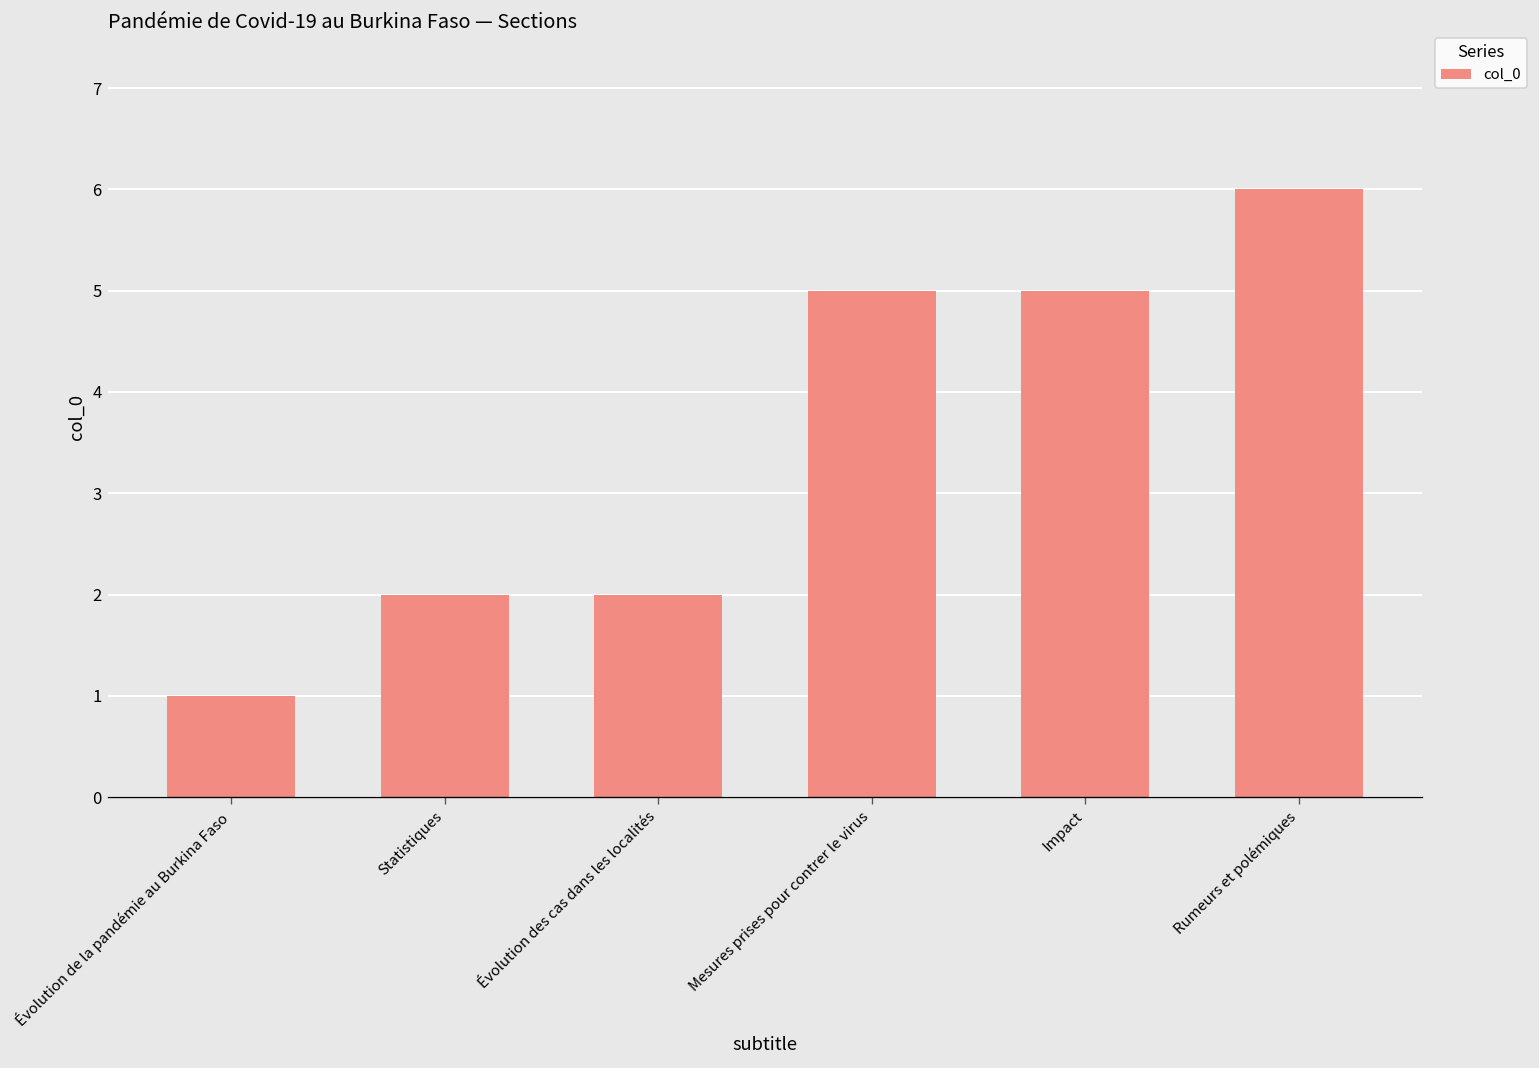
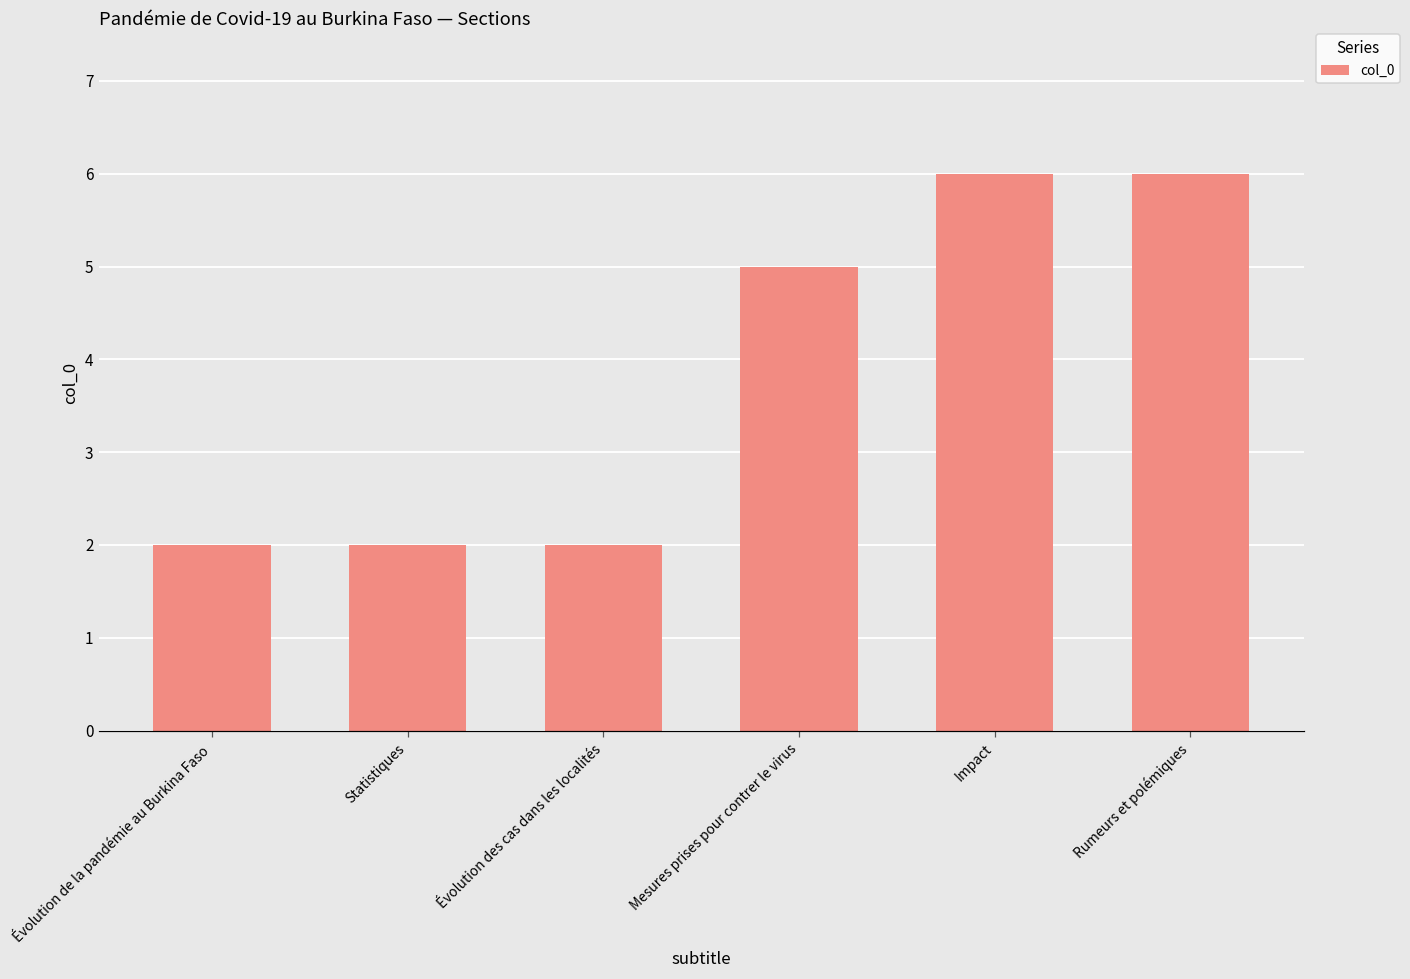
  {
-   "Évolution de la pandémie au Burkina Faso": 1,
+   "Évolution de la pandémie au Burkina Faso": 2,
    "Statistiques": 2,
    "Évolution des cas dans les localités": 2,
    "Mesures prises pour contrer le virus": 5,
-   "Impact": 5,
+   "Impact": 6,
    "Rumeurs et polémiques": 6
  }
